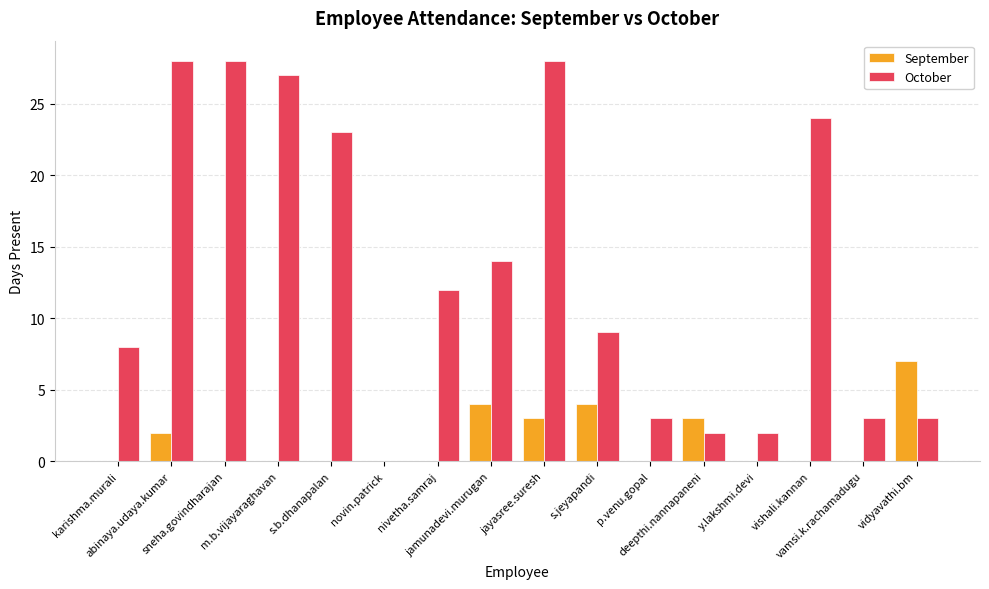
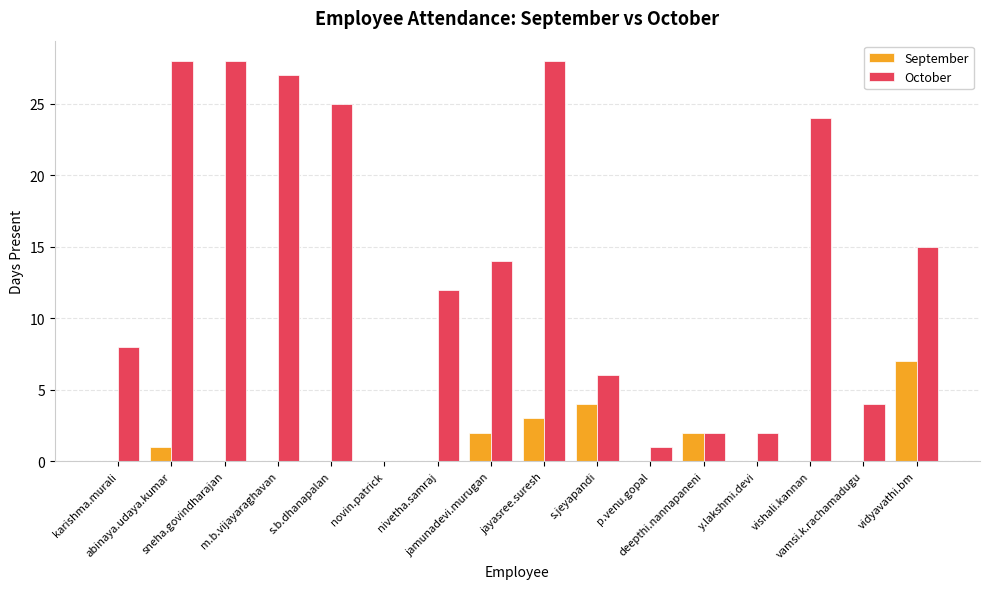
  {
    "September": {
      "karishma.murali": 0,
-     "abinaya.udaya.kumar": 2,
+     "abinaya.udaya.kumar": 1,
      "sneha.govindharajan": 0,
      "m.b.vijayaraghavan": 0,
      "s.b.dhanapalan": 0,
      "novin.patrick": 0,
      "nivetha.samraj": 0,
-     "jamunadevi.murugan": 4,
+     "jamunadevi.murugan": 2,
      "jayasree.suresh": 3,
      "s.jeyapandi": 4,
      "p.venu.gopal": 0,
-     "deepthi.nannapaneni": 3,
+     "deepthi.nannapaneni": 2,
      "y.lakshmi.devi": 0,
      "vishali.kannan": 0,
      "vamsi.k.rachamadugu": 0,
      "vidyavathi.bm": 7
    },
    "October": {
      "karishma.murali": 8,
      "abinaya.udaya.kumar": 28,
      "sneha.govindharajan": 28,
      "m.b.vijayaraghavan": 27,
-     "s.b.dhanapalan": 23,
+     "s.b.dhanapalan": 25,
      "novin.patrick": 0,
      "nivetha.samraj": 12,
      "jamunadevi.murugan": 14,
      "jayasree.suresh": 28,
-     "s.jeyapandi": 9,
-     "p.venu.gopal": 3,
+     "s.jeyapandi": 6,
+     "p.venu.gopal": 1,
      "deepthi.nannapaneni": 2,
      "y.lakshmi.devi": 2,
      "vishali.kannan": 24,
-     "vamsi.k.rachamadugu": 3,
-     "vidyavathi.bm": 3
+     "vamsi.k.rachamadugu": 4,
+     "vidyavathi.bm": 15
    }
  }
